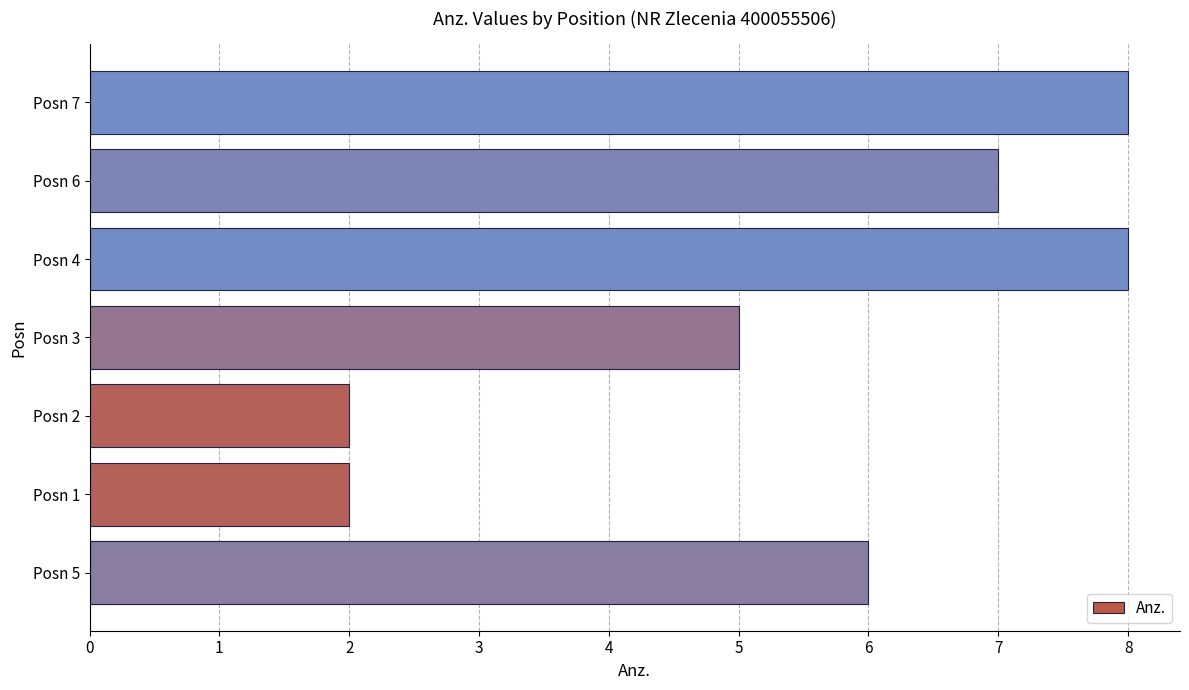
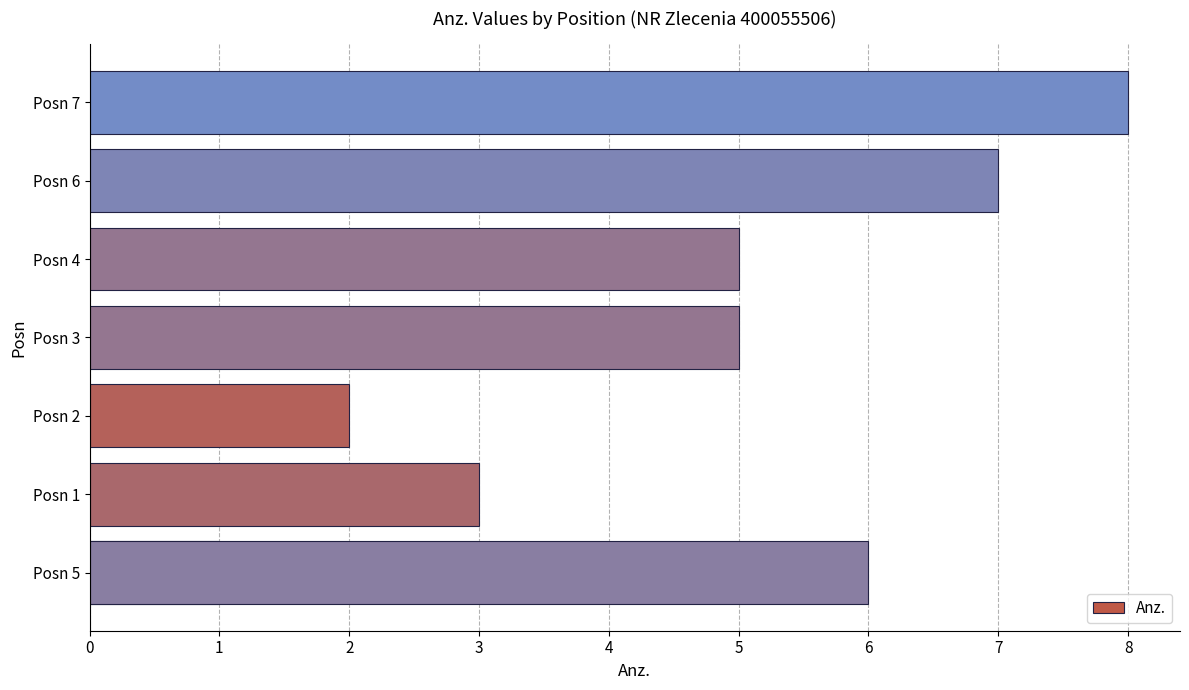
  {
    "Posn 7": 8,
    "Posn 6": 7,
-   "Posn 4": 8,
+   "Posn 4": 5,
    "Posn 3": 5,
    "Posn 2": 2,
-   "Posn 1": 2
+   "Posn 1": 3
  }
